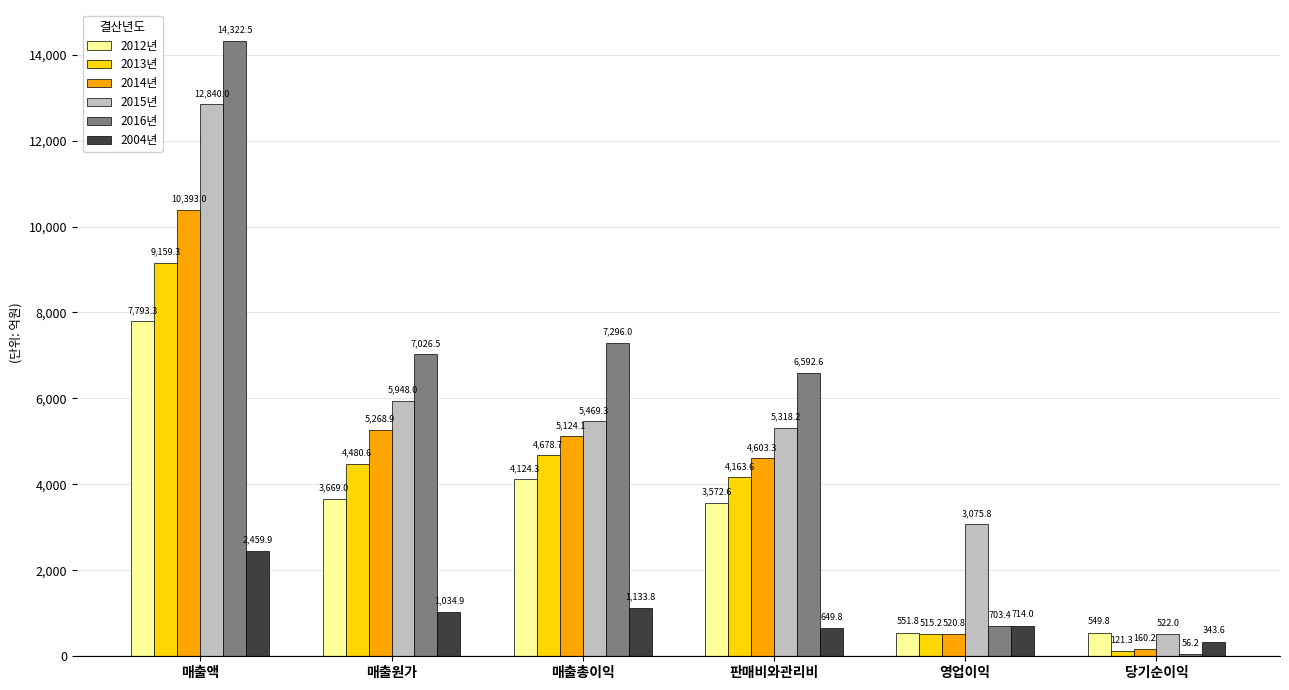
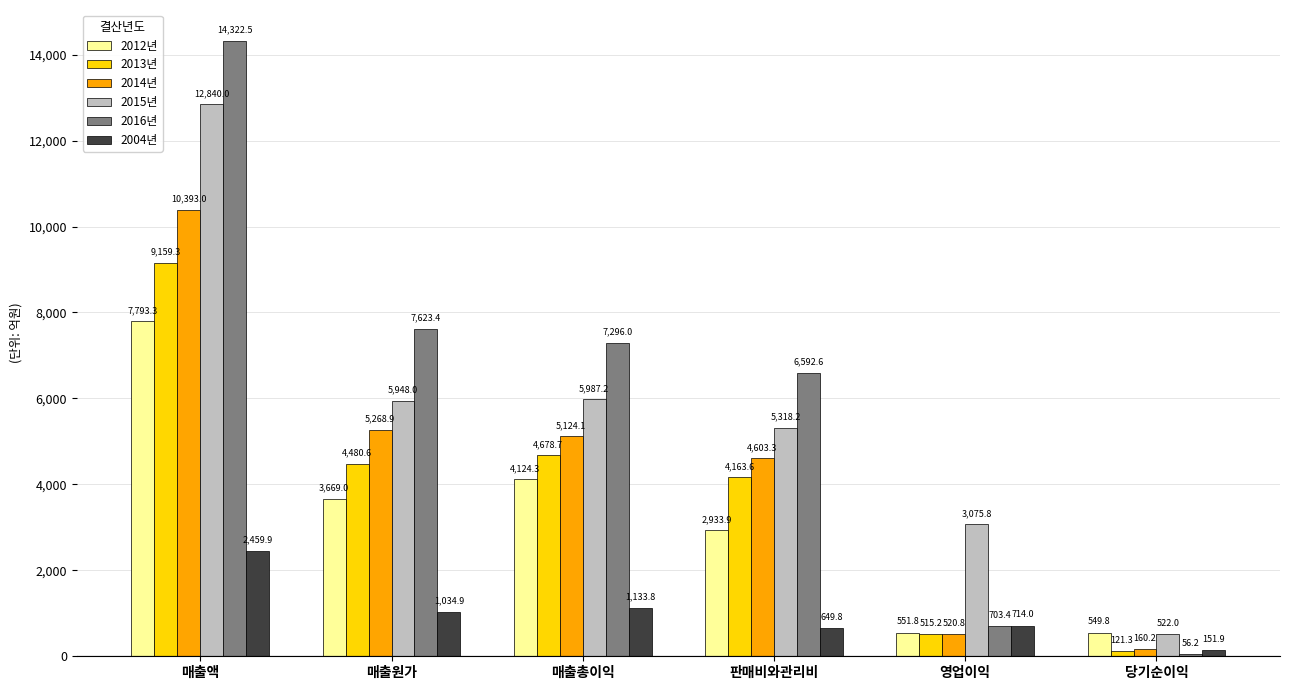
  {
    "2012년": {
      "매출액": "7,793.3",
      "매출원가": "3,669.0",
      "매출총이익": "4,124.3",
-     "판매비와관리비": "3,572.6",
+     "판매비와관리비": "2,933.9",
      "영업이익": "551.8",
      "당기순이익": "549.8"
    },
    "2015년": {
      "매출액": "12,840.0",
      "매출원가": "5,948.0",
-     "매출총이익": "5,469.3",
+     "매출총이익": "5,987.2",
      "판매비와관리비": "5,318.2",
      "영업이익": "3,075.8",
      "당기순이익": "522.0"
    },
    "2016년": {
      "매출액": "14,322.5",
-     "매출원가": "7,026.5",
+     "매출원가": "7,623.4",
      "매출총이익": "7,296.0",
      "판매비와관리비": "6,592.6",
      "영업이익": "703.4",
      "당기순이익": "56.2"
    },
    "2004년": {
      "매출액": "2,459.9",
      "매출원가": "1,034.9",
      "매출총이익": "1,133.8",
      "판매비와관리비": "649.8",
      "영업이익": "714.0",
-     "당기순이익": "343.6"
+     "당기순이익": "151.9"
    }
  }
